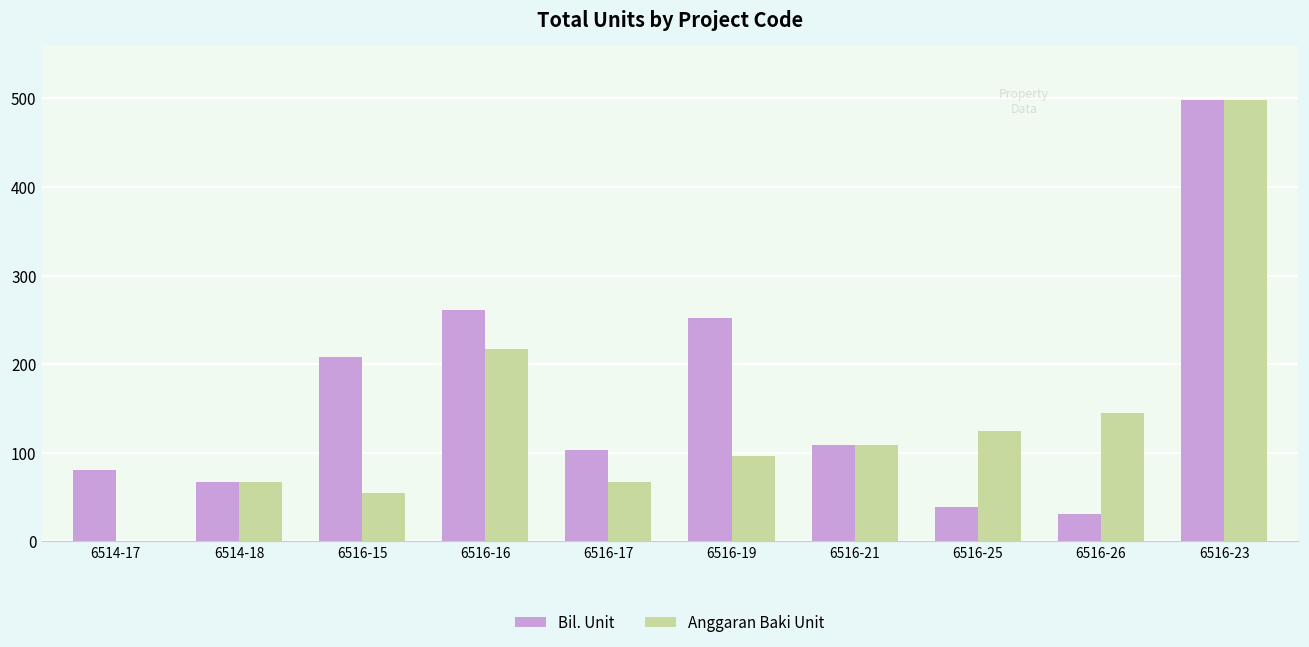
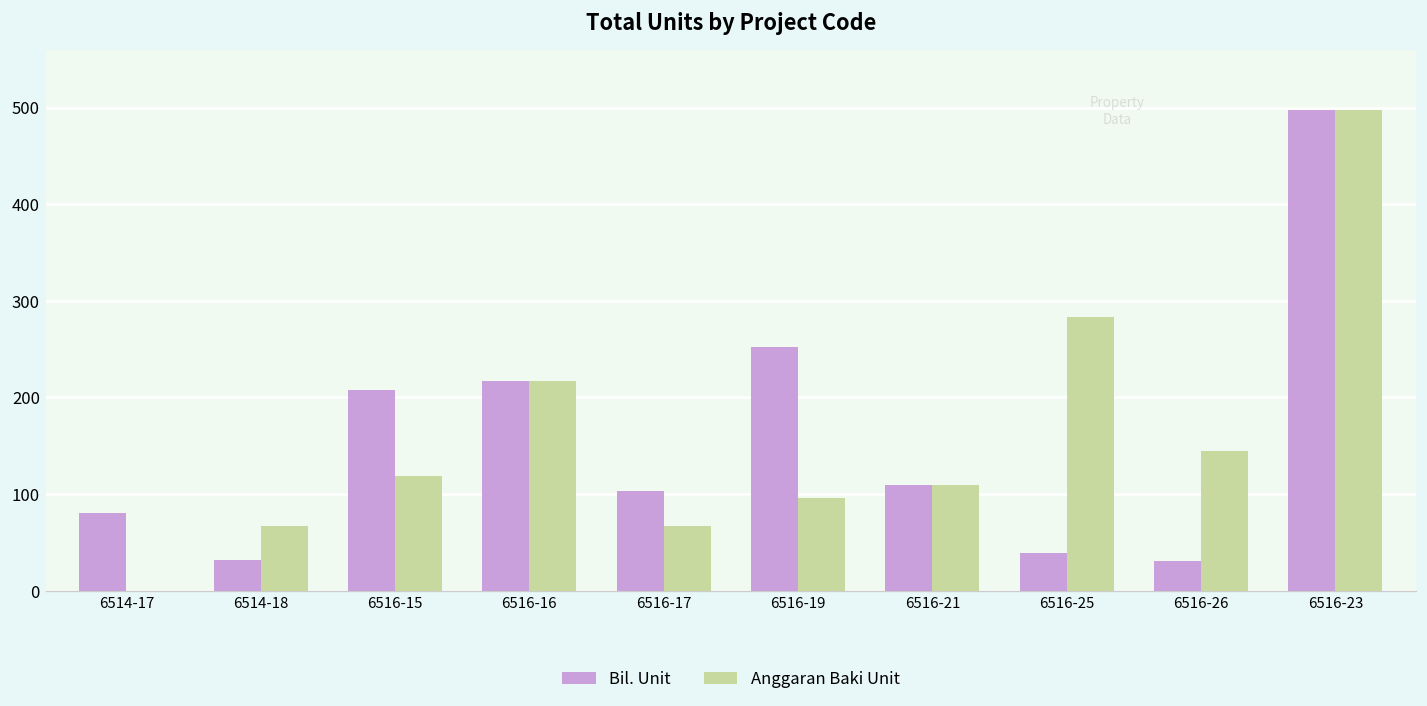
  {
    "Bil. Unit": {
      "6514-17": 80,
-     "6514-18": 70,
+     "6514-18": 30,
      "6516-15": 210,
-     "6516-16": 260,
+     "6516-16": 220,
      "6516-17": 100,
      "6516-19": 250,
      "6516-21": 110,
      "6516-25": 40,
      "6516-26": 30,
      "6516-23": 500
    },
    "Anggaran Baki Unit": {
      "6514-17": 0,
      "6514-18": 70,
-     "6516-15": 60,
+     "6516-15": 120,
      "6516-16": 220,
      "6516-17": 70,
      "6516-19": 100,
      "6516-21": 110,
-     "6516-25": 120,
+     "6516-25": 280,
      "6516-26": 150,
      "6516-23": 500
    }
  }
